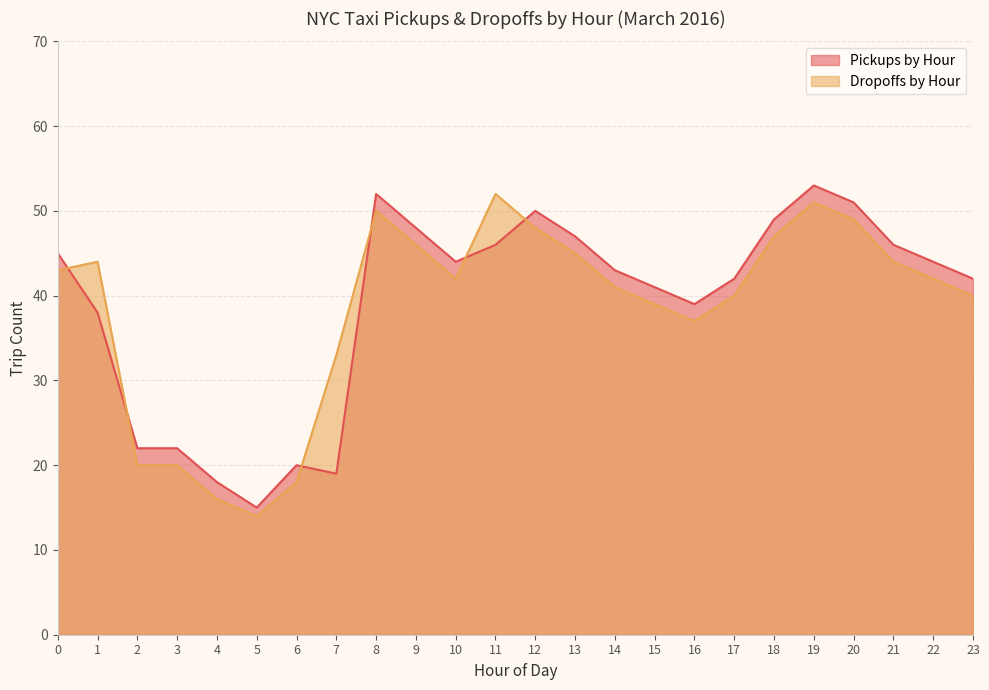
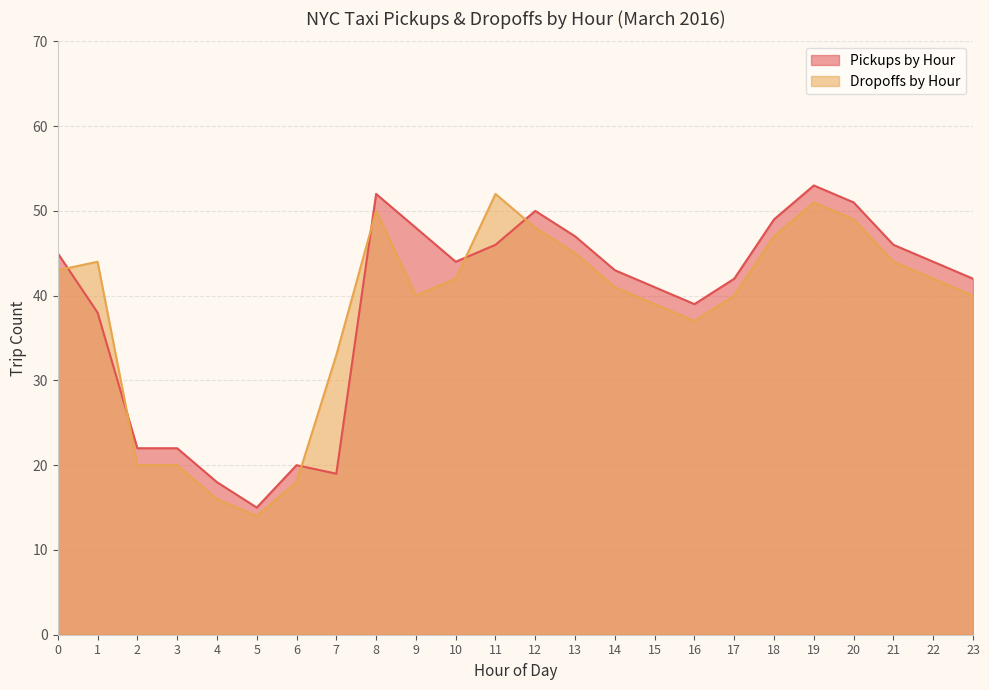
  {
    "Pickups by Hour": {
      "0": 45,
      "1": 38,
      "2": 22,
      "3": 22,
      "4": 18,
      "5": 15,
      "6": 20,
      "7": 19,
      "8": 52,
      "9": 48,
      "10": 44,
      "11": 46,
      "12": 50,
      "13": 47,
      "14": 43,
      "15": 41,
      "16": 39,
      "17": 42,
      "18": 49,
      "19": 53,
      "20": 51,
      "21": 46,
      "22": 44,
      "23": 42
    },
    "Dropoffs by Hour": {
      "0": 43,
      "1": 44,
      "2": 20,
      "3": 20,
      "4": 16,
      "5": 14,
      "6": 18,
      "7": 33,
      "8": 50,
-     "9": 46,
+     "9": 40,
      "10": 42,
      "11": 52,
      "12": 48,
      "13": 45,
      "14": 41,
      "15": 39,
      "16": 37,
      "17": 40,
      "18": 47,
      "19": 51,
      "20": 49,
      "21": 44,
      "22": 42,
      "23": 40
    }
  }
